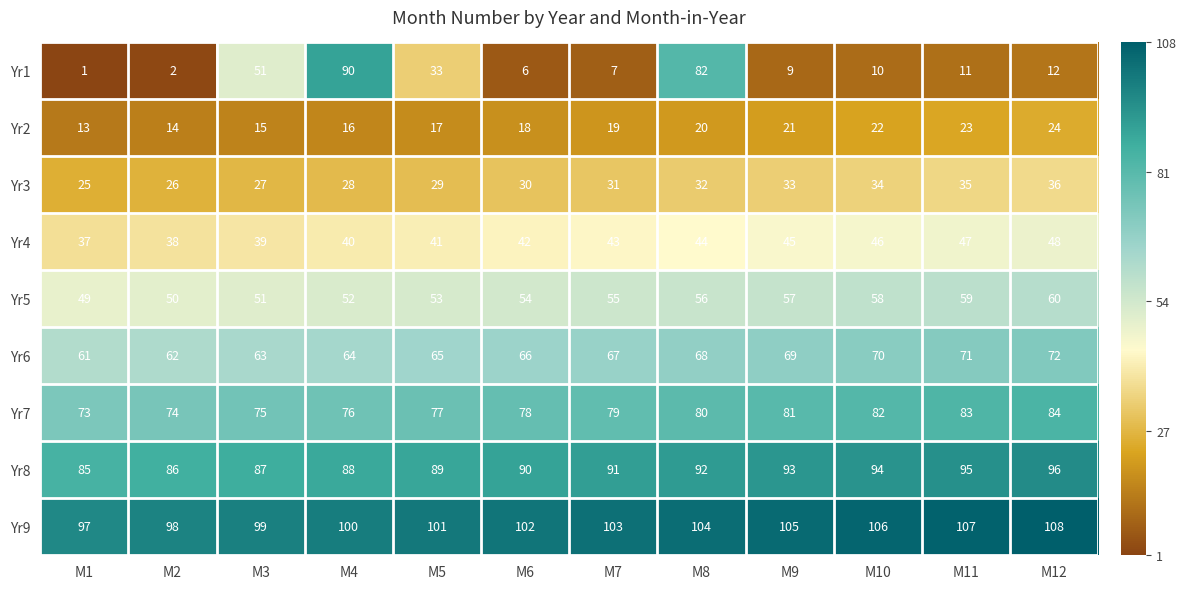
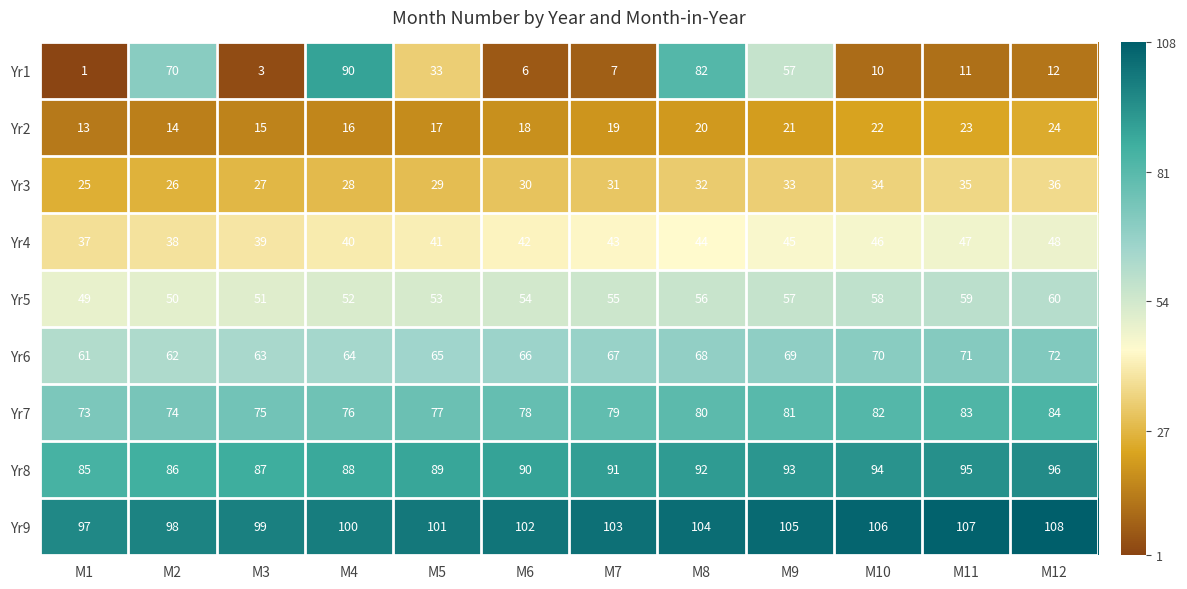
  {
    "Yr1": {
      "M1": 1,
-     "M2": 2,
-     "M3": 51,
+     "M2": 70,
+     "M3": 3,
      "M4": 90,
      "M5": 33,
      "M6": 6,
      "M7": 7,
      "M8": 82,
-     "M9": 9,
+     "M9": 57,
      "M10": 10,
      "M11": 11,
      "M12": 12
    },
    "Yr2": {
      "M1": 13,
      "M2": 14,
      "M3": 15,
      "M4": 16,
      "M5": 17,
      "M6": 18,
      "M7": 19,
      "M8": 20,
      "M9": 21,
      "M10": 22,
      "M11": 23,
      "M12": 24
    },
    "Yr3": {
      "M1": 25,
      "M2": 26,
      "M3": 27,
      "M4": 28,
      "M5": 29,
      "M6": 30,
      "M7": 31,
      "M8": 32,
      "M9": 33,
      "M10": 34,
      "M11": 35,
      "M12": 36
    },
    "Yr4": {
      "M1": 37,
      "M2": 38,
      "M3": 39,
      "M4": 40,
      "M5": 41,
      "M6": 42,
      "M7": 43,
      "M8": 44,
      "M9": 45,
      "M10": 46,
      "M11": 47,
      "M12": 48
    },
    "Yr5": {
      "M1": 49,
      "M2": 50,
      "M3": 51,
      "M4": 52,
      "M5": 53,
      "M6": 54,
      "M7": 55,
      "M8": 56,
      "M9": 57,
      "M10": 58,
      "M11": 59,
      "M12": 60
    },
    "Yr6": {
      "M1": 61,
      "M2": 62,
      "M3": 63,
      "M4": 64,
      "M5": 65,
      "M6": 66,
      "M7": 67,
      "M8": 68,
      "M9": 69,
      "M10": 70,
      "M11": 71,
      "M12": 72
    },
    "Yr7": {
      "M1": 73,
      "M2": 74,
      "M3": 75,
      "M4": 76,
      "M5": 77,
      "M6": 78,
      "M7": 79,
      "M8": 80,
      "M9": 81,
      "M10": 82,
      "M11": 83,
      "M12": 84
    },
    "Yr8": {
      "M1": 85,
      "M2": 86,
      "M3": 87,
      "M4": 88,
      "M5": 89,
      "M6": 90,
      "M7": 91,
      "M8": 92,
      "M9": 93,
      "M10": 94,
      "M11": 95,
      "M12": 96
    },
    "Yr9": {
      "M1": 97,
      "M2": 98,
      "M3": 99,
      "M4": 100,
      "M5": 101,
      "M6": 102,
      "M7": 103,
      "M8": 104,
      "M9": 105,
      "M10": 106,
      "M11": 107,
      "M12": 108
    }
  }
